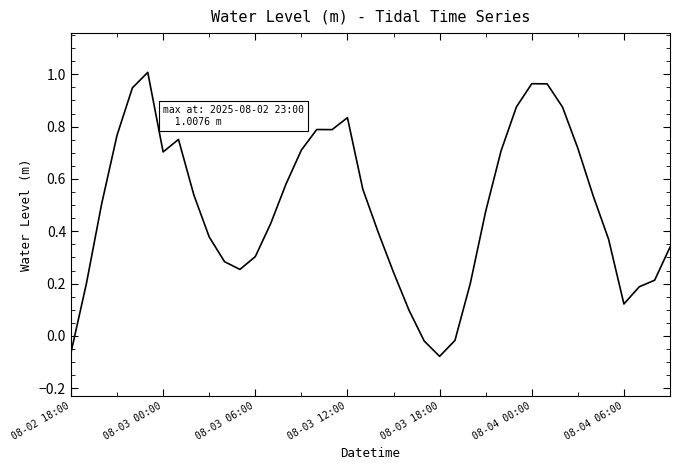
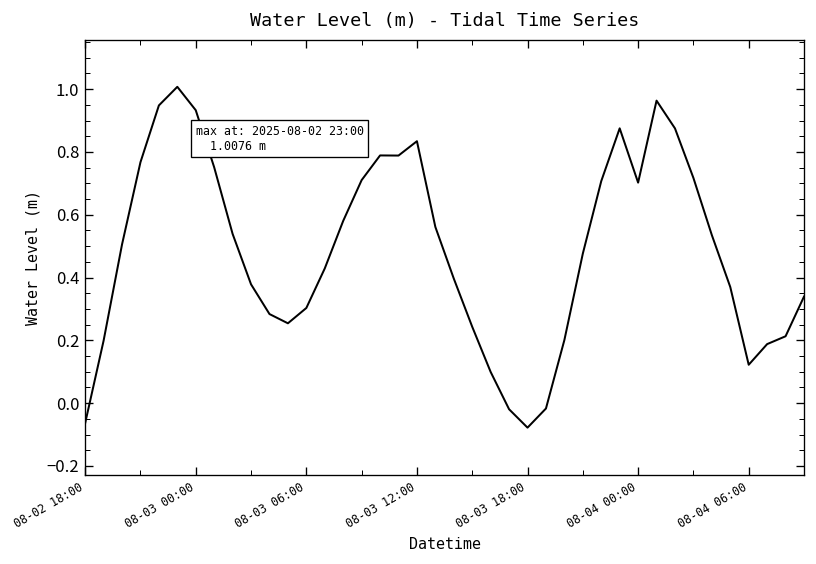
  {
    "08-02 18:00": -0.06,
-   "08-03 00:00": 0.70,
+   "08-03 00:00": 0.93,
    "08-03 06:00": 0.30,
    "08-03 12:00": 0.83,
    "08-03 18:00": -0.08,
-   "08-04 00:00": 0.96,
+   "08-04 00:00": 0.70,
    "08-04 06:00": 0.12
  }
